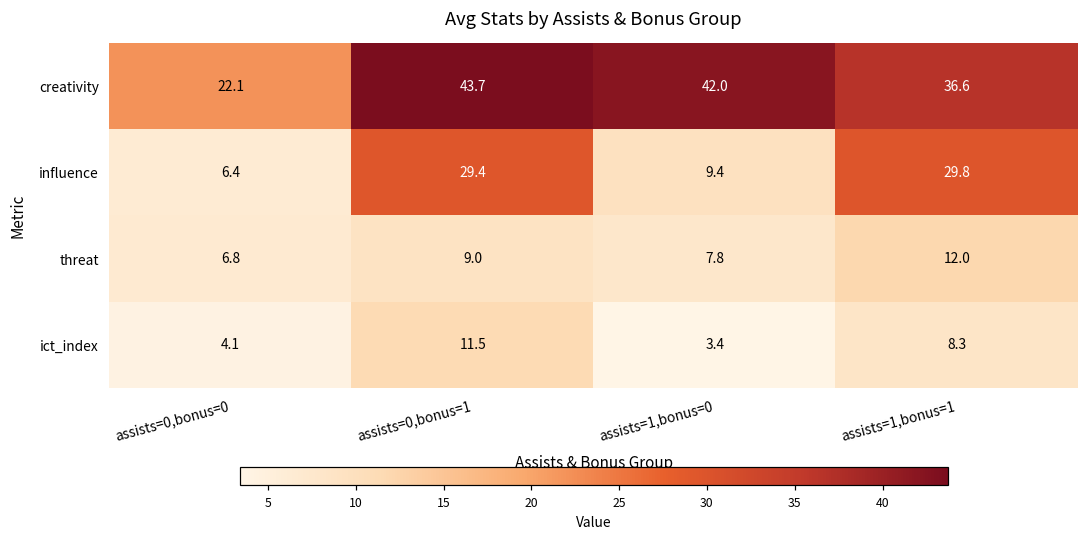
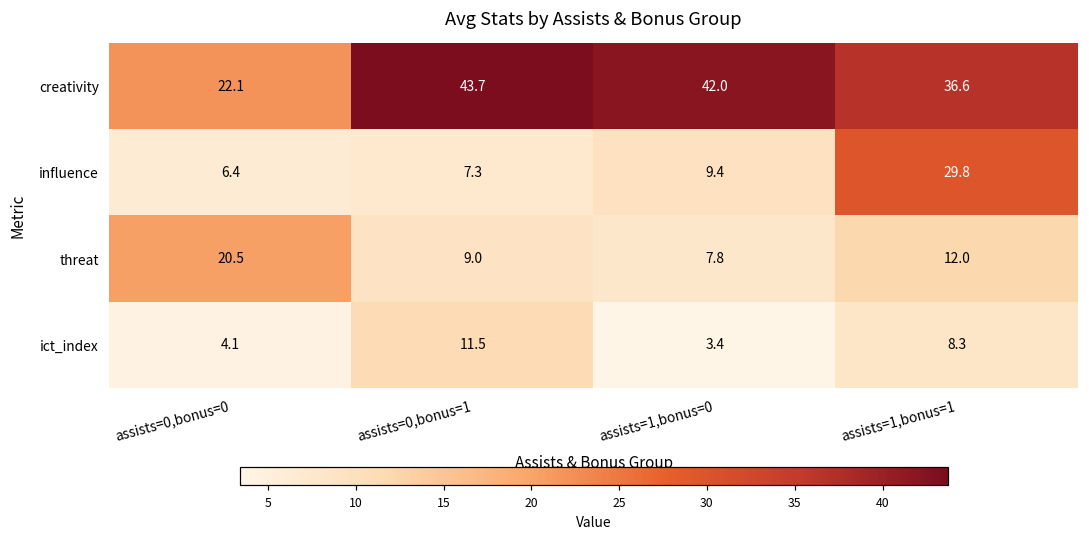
  {
    "creativity": {
      "assists=0,bonus=0": 22.1,
      "assists=0,bonus=1": 43.7,
      "assists=1,bonus=0": 42.0,
      "assists=1,bonus=1": 36.6
    },
    "influence": {
      "assists=0,bonus=0": 6.4,
-     "assists=0,bonus=1": 29.4,
+     "assists=0,bonus=1": 7.3,
      "assists=1,bonus=0": 9.4,
      "assists=1,bonus=1": 29.8
    },
    "threat": {
-     "assists=0,bonus=0": 6.8,
+     "assists=0,bonus=0": 20.5,
      "assists=0,bonus=1": 9.0,
      "assists=1,bonus=0": 7.8,
      "assists=1,bonus=1": 12.0
    },
    "ict_index": {
      "assists=0,bonus=0": 4.1,
      "assists=0,bonus=1": 11.5,
      "assists=1,bonus=0": 3.4,
      "assists=1,bonus=1": 8.3
    }
  }
